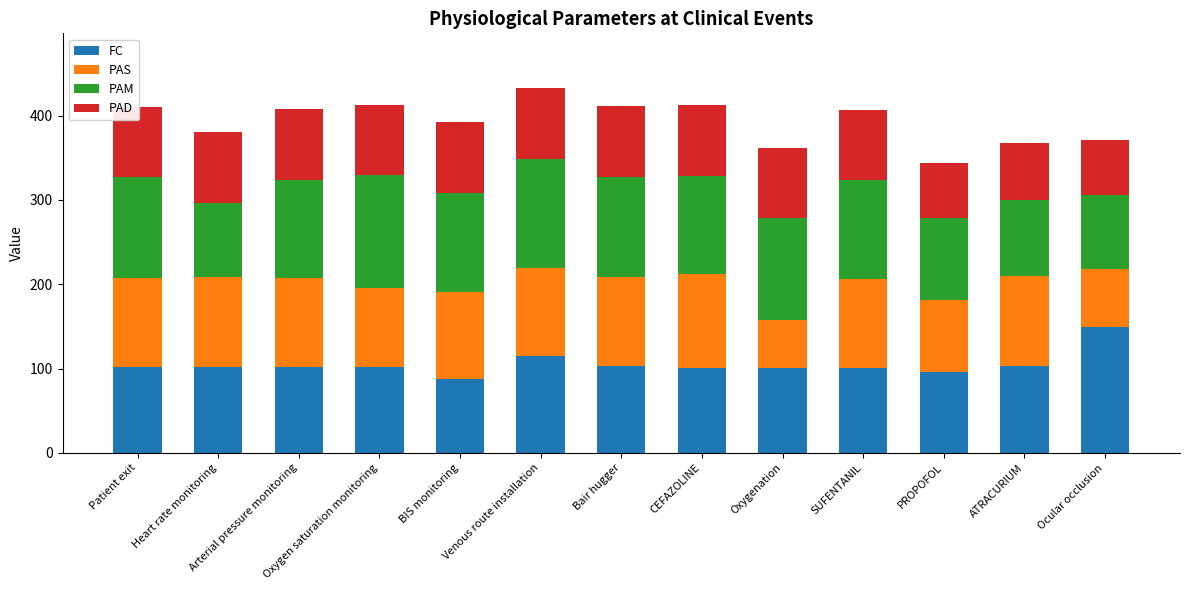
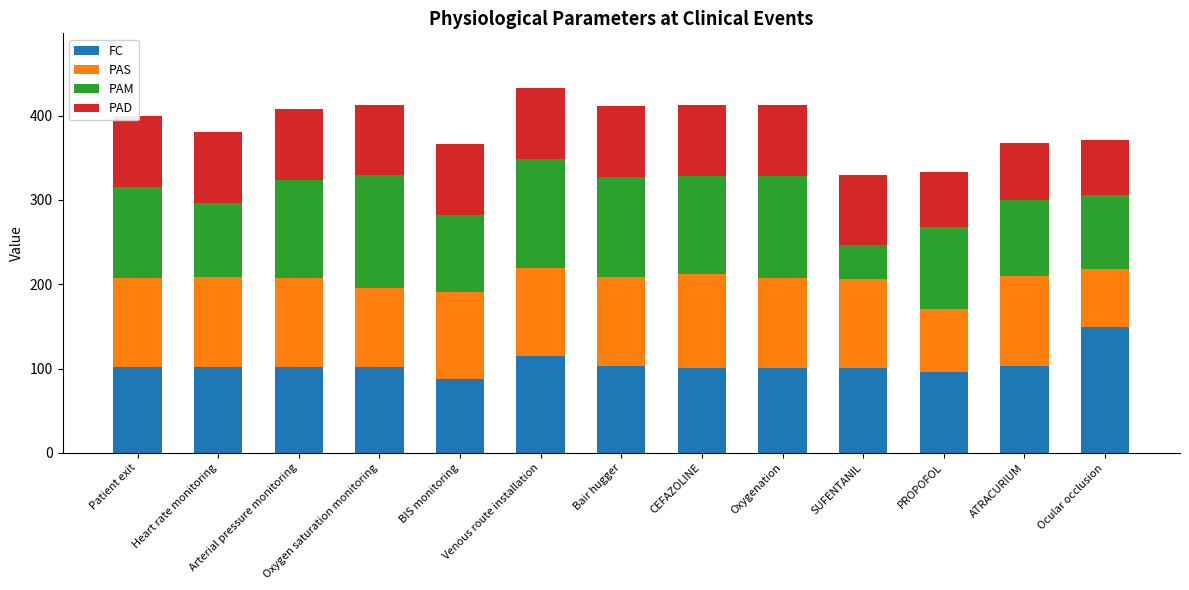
  {
    "FC": {
      "Patient exit": 100,
      "Heart rate monitoring": 100,
      "Arterial pressure monitoring": 100,
      "Oxygen saturation monitoring": 100,
      "BIS monitoring": 90,
      "Venous route installation": 110,
      "Bair hugger": 100,
      "CEFAZOLINE": 100,
      "Oxygenation": 100,
      "SUFENTANIL": 100,
      "PROPOFOL": 100,
      "ATRACURIUM": 100,
      "Ocular occlusion": 150
    },
    "PAS": {
      "Patient exit": 110,
      "Heart rate monitoring": 110,
      "Arterial pressure monitoring": 110,
      "Oxygen saturation monitoring": 90,
      "BIS monitoring": 100,
      "Venous route installation": 100,
      "Bair hugger": 110,
      "CEFAZOLINE": 110,
-     "Oxygenation": 60,
+     "Oxygenation": 110,
      "SUFENTANIL": 110,
-     "PROPOFOL": 80,
+     "PROPOFOL": 70,
      "ATRACURIUM": 110,
      "Ocular occlusion": 70
    },
    "PAM": {
-     "Patient exit": 120,
+     "Patient exit": 110,
      "Heart rate monitoring": 90,
      "Arterial pressure monitoring": 120,
      "Oxygen saturation monitoring": 130,
-     "BIS monitoring": 120,
+     "BIS monitoring": 90,
      "Venous route installation": 130,
      "Bair hugger": 120,
      "CEFAZOLINE": 120,
      "Oxygenation": 120,
-     "SUFENTANIL": 120,
+     "SUFENTANIL": 40,
      "PROPOFOL": 100,
      "ATRACURIUM": 90,
      "Ocular occlusion": 90
    },
    "PAD": {
      "Heart rate monitoring": 80,
      "Arterial pressure monitoring": 80,
      "Oxygen saturation monitoring": 80,
      "BIS monitoring": 80,
      "Venous route installation": 80,
      "Bair hugger": 80,
      "CEFAZOLINE": 80,
      "Oxygenation": 80,
      "SUFENTANIL": 80,
      "PROPOFOL": 70,
      "ATRACURIUM": 70,
      "Ocular occlusion": 70
    }
  }
